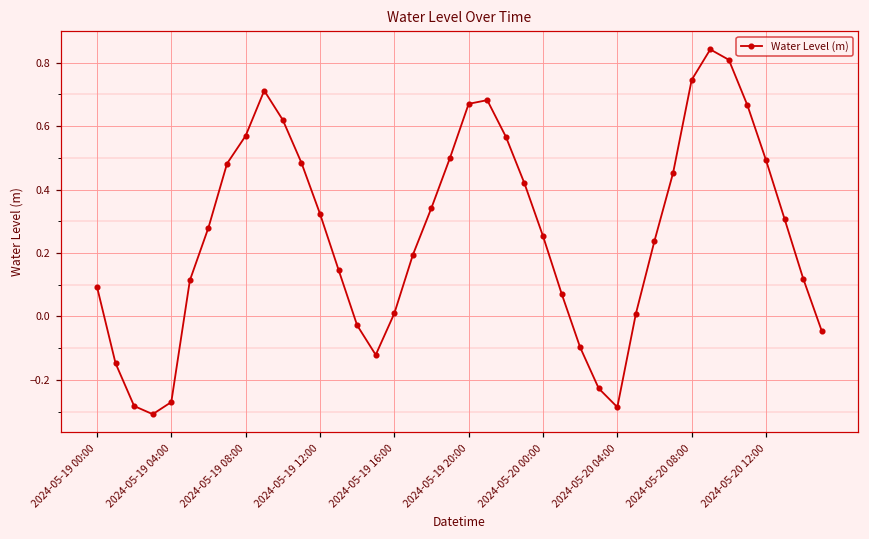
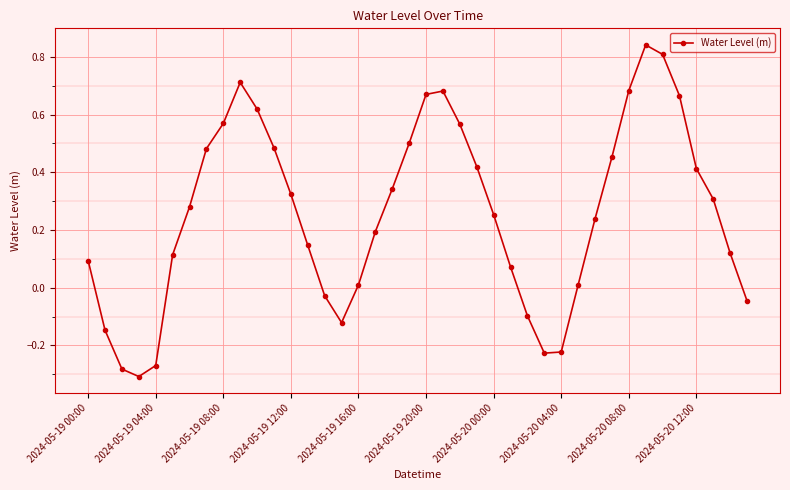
  {
    "2024-05-19 00:00": 0.09,
    "2024-05-19 04:00": -0.27,
    "2024-05-19 08:00": 0.57,
    "2024-05-19 12:00": 0.32,
    "2024-05-19 16:00": 0.01,
    "2024-05-19 20:00": 0.67,
    "2024-05-20 00:00": 0.25,
-   "2024-05-20 04:00": -0.29,
-   "2024-05-20 08:00": 0.75,
-   "2024-05-20 12:00": 0.49
+   "2024-05-20 04:00": -0.22,
+   "2024-05-20 08:00": 0.68,
+   "2024-05-20 12:00": 0.41
  }
